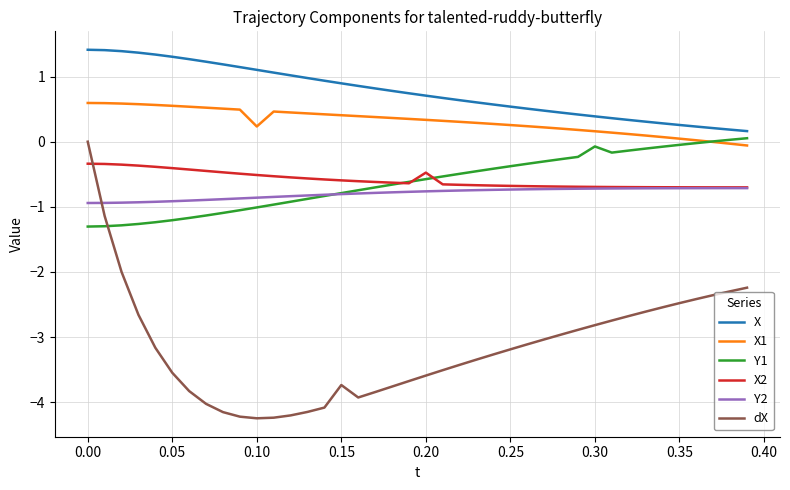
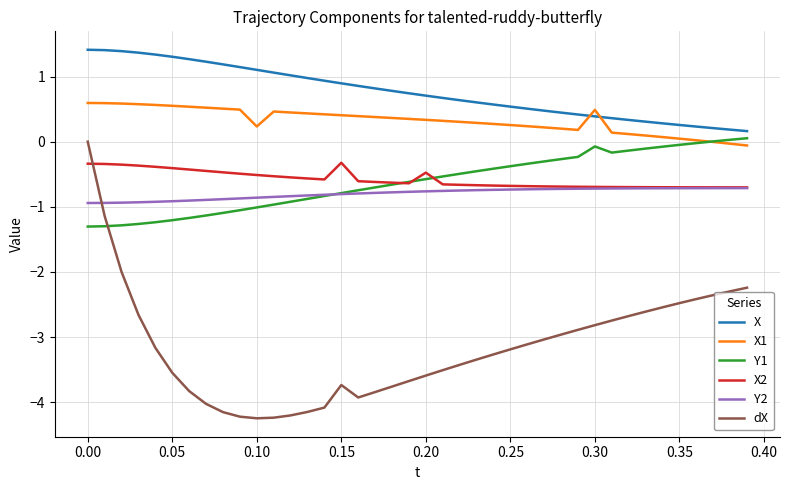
  {
    "X": {
      "0.00": 1.4,
      "0.05": 1.3,
      "0.10": 1.1,
      "0.15": 0.9,
      "0.20": 0.7,
      "0.25": 0.5,
      "0.30": 0.4,
      "0.35": 0.3
    },
    "X1": {
      "0.00": 0.6,
      "0.05": 0.6,
      "0.10": 0.2,
      "0.15": 0.4,
      "0.20": 0.3,
      "0.25": 0.3,
-     "0.30": 0.2,
+     "0.30": 0.5,
      "0.35": 0.0
    },
    "Y1": {
      "0.00": -1.3,
      "0.05": -1.2,
      "0.10": -1.0,
      "0.20": -0.6,
      "0.25": -0.4,
      "0.30": -0.1,
      "0.35": 0.0
    },
    "X2": {
      "0.00": -0.3,
      "0.05": -0.4,
      "0.10": -0.5,
-     "0.15": -0.6,
+     "0.15": -0.3,
      "0.20": -0.5,
      "0.25": -0.7
    },
    "Y2": {
      "0.00": -0.9,
      "0.05": -0.9,
      "0.10": -0.9,
      "0.20": -0.8,
      "0.25": -0.7
    },
    "dX": {
      "0.00": 0.0,
      "0.05": -3.5,
      "0.10": -4.2,
      "0.15": -3.7,
      "0.20": -3.6,
      "0.25": -3.2,
      "0.30": -2.8,
      "0.35": -2.5
    }
  }
